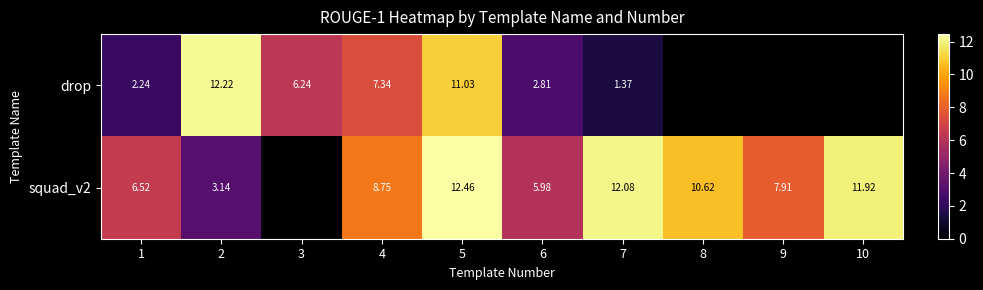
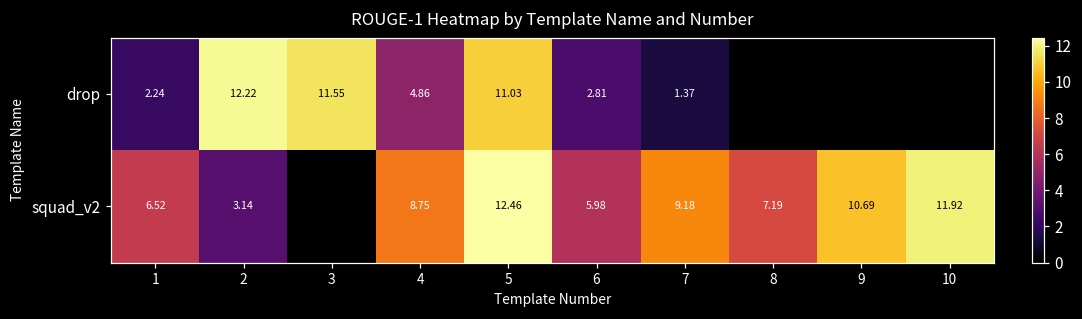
  {
    "drop": {
      "1": 2.24,
      "2": 12.22,
-     "3": 6.24,
-     "4": 7.34,
+     "3": 11.55,
+     "4": 4.86,
      "5": 11.03,
      "6": 2.81,
      "7": 1.37
    },
    "squad_v2": {
      "1": 6.52,
      "2": 3.14,
      "4": 8.75,
      "5": 12.46,
      "6": 5.98,
-     "7": 12.08,
-     "8": 10.62,
-     "9": 7.91,
+     "7": 9.18,
+     "8": 7.19,
+     "9": 10.69,
      "10": 11.92
    }
  }
